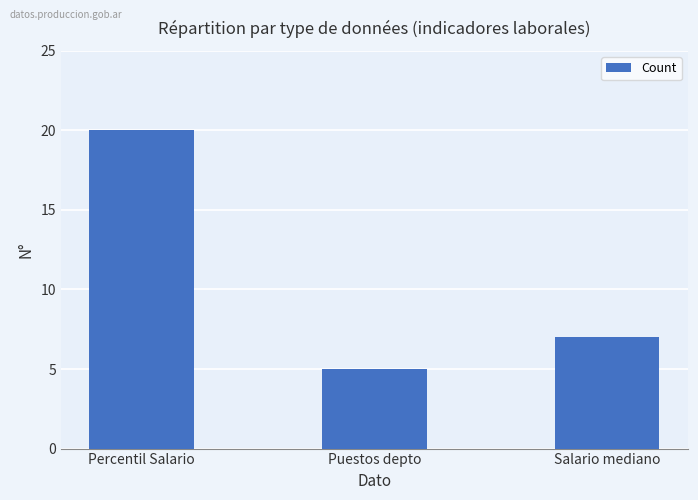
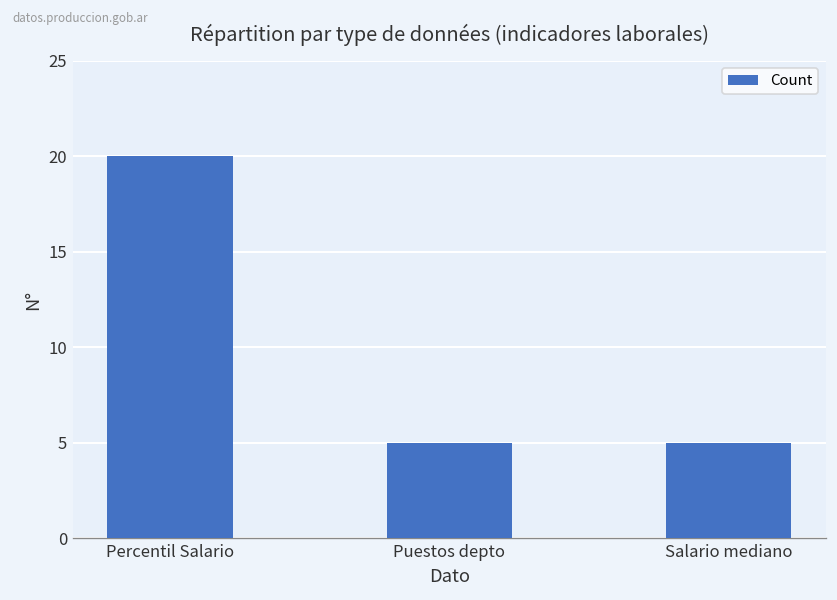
  {
    "Percentil Salario": 20,
    "Puestos depto": 5,
-   "Salario mediano": 7
+   "Salario mediano": 5
  }
